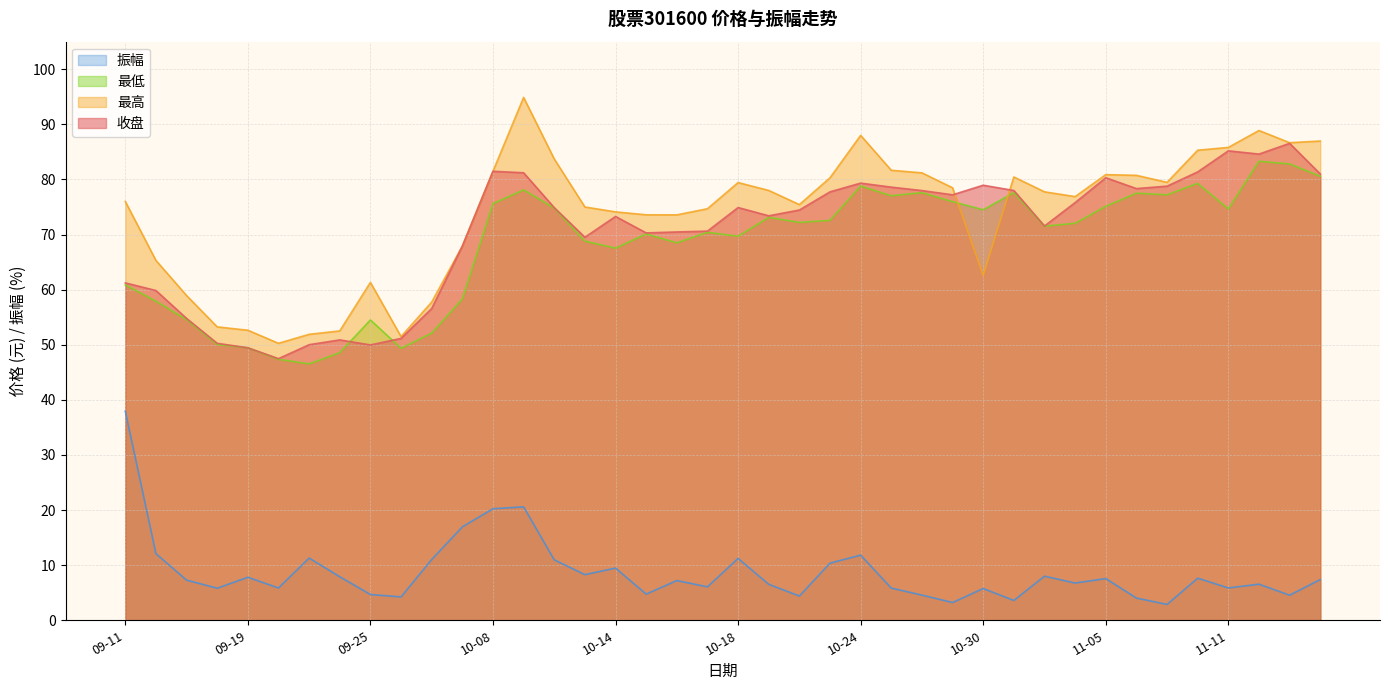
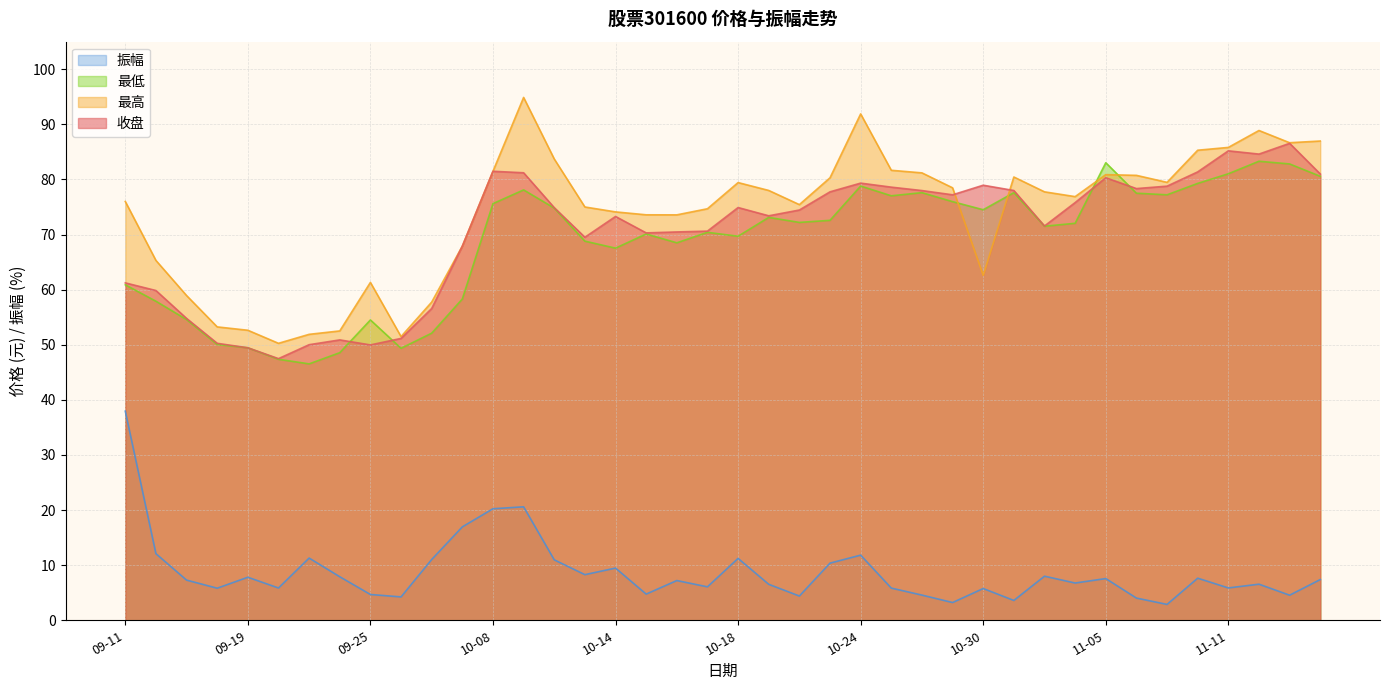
  {
    "振幅": {
      "09-11": 38,
      "09-19": 8,
      "09-25": 5,
      "10-08": 20,
      "10-14": 9,
      "10-18": 11,
      "10-24": 12,
      "10-30": 6,
      "11-05": 8,
      "11-11": 6
    },
    "最低": {
      "09-25": 55,
      "10-08": 76,
      "10-14": 68,
      "10-18": 70,
      "10-24": 79,
      "10-30": 75,
-     "11-05": 75,
-     "11-11": 75
+     "11-05": 83,
+     "11-11": 81
    },
    "最高": {
      "09-11": 76,
      "09-19": 53,
      "09-25": 61,
      "10-14": 74,
      "10-18": 79,
-     "10-24": 88,
+     "10-24": 92,
      "10-30": 63,
      "11-05": 81,
      "11-11": 86
    },
    "收盘": {
      "09-25": 50,
      "10-14": 73,
      "10-18": 75,
      "10-24": 79,
      "10-30": 79,
      "11-05": 80,
      "11-11": 85
    }
  }
